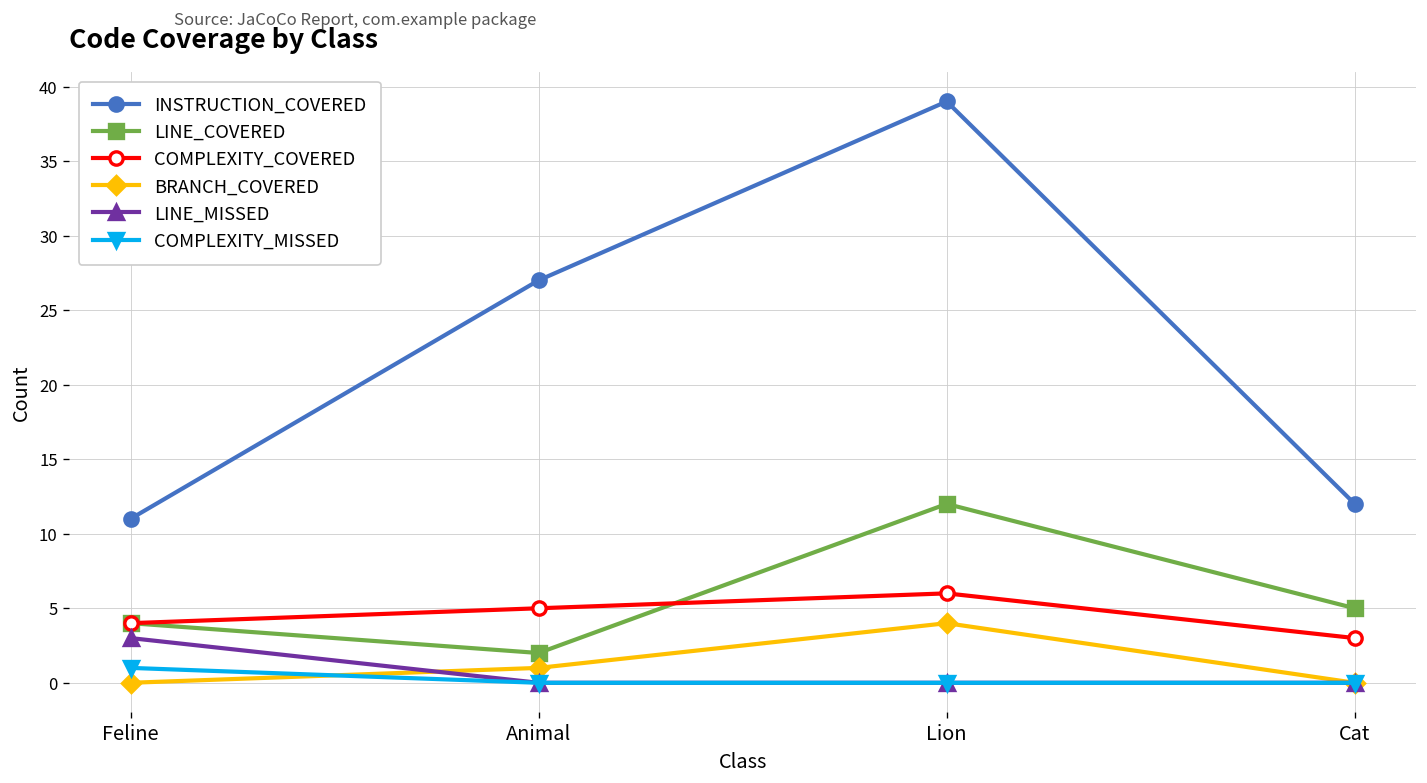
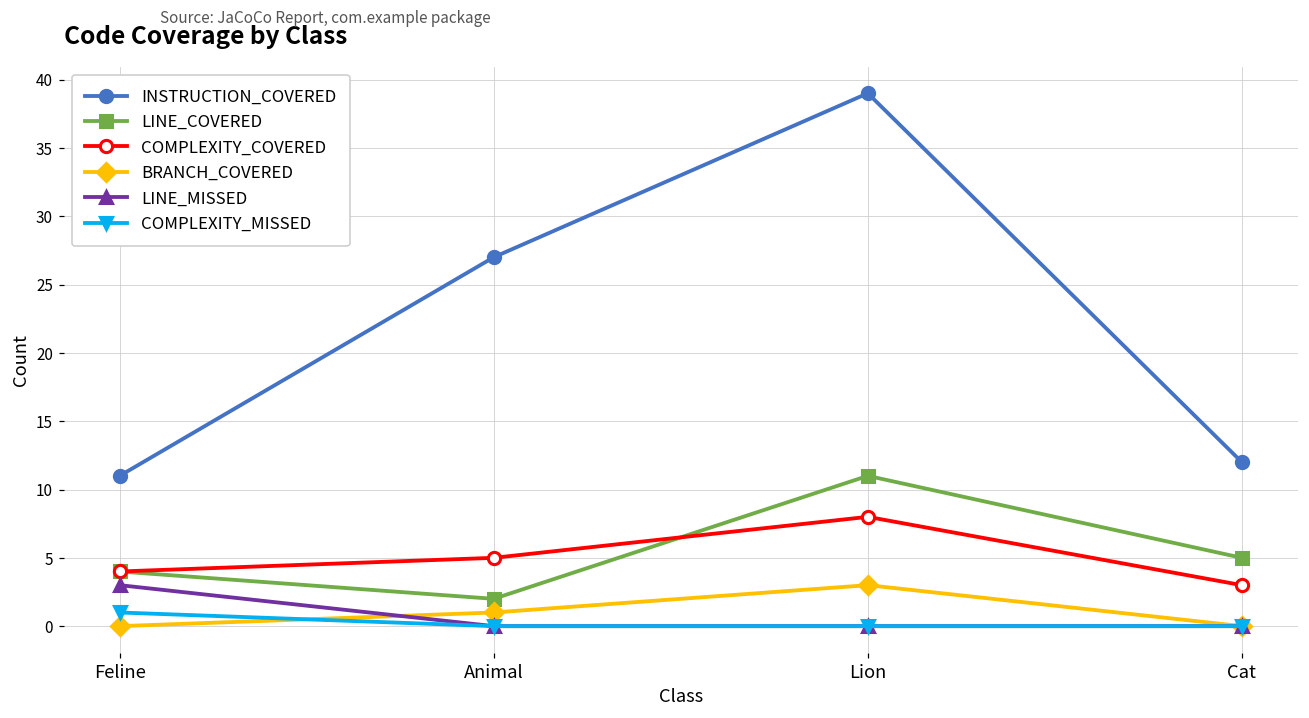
  {
    "INSTRUCTION_COVERED": {
      "Feline": 11,
      "Animal": 27,
      "Lion": 39,
      "Cat": 12
    },
    "LINE_COVERED": {
      "Animal": 2,
-     "Lion": 12,
+     "Lion": 11,
      "Cat": 5
    },
    "COMPLEXITY_COVERED": {
      "Animal": 5,
-     "Lion": 6,
+     "Lion": 8,
      "Cat": 3
    },
    "BRANCH_COVERED": {
      "Feline": 0,
      "Animal": 1,
-     "Lion": 4
+     "Lion": 3
    },
    "LINE_MISSED": {
      "Feline": 3
    },
    "COMPLEXITY_MISSED": {
      "Feline": 1
    }
  }
